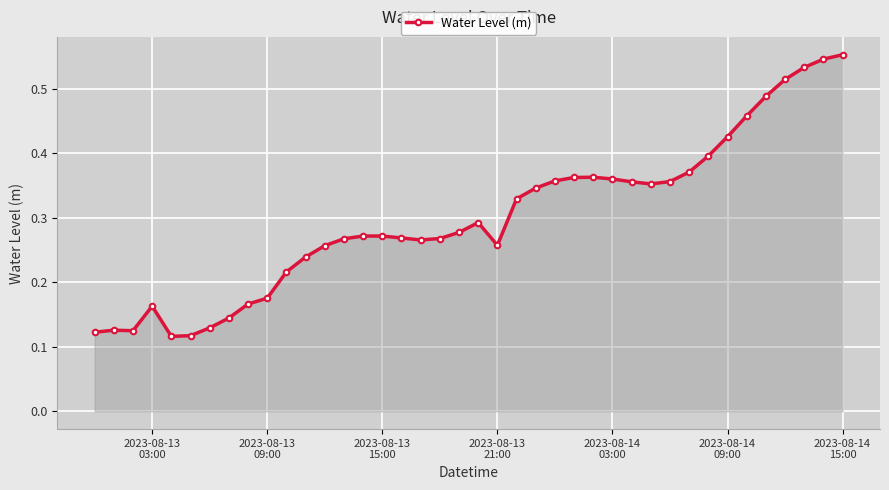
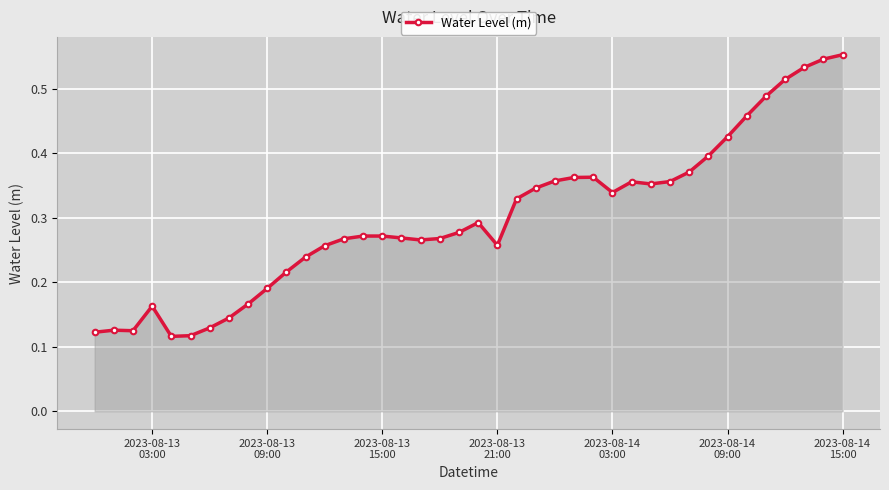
  {
    "2023-08-13 03:00": 0.16,
-   "2023-08-13 09:00": 0.18,
+   "2023-08-13 09:00": 0.19,
    "2023-08-13 15:00": 0.27,
    "2023-08-13 21:00": 0.26,
-   "2023-08-14 03:00": 0.36,
+   "2023-08-14 03:00": 0.34,
    "2023-08-14 09:00": 0.43,
    "2023-08-14 15:00": 0.55
  }
